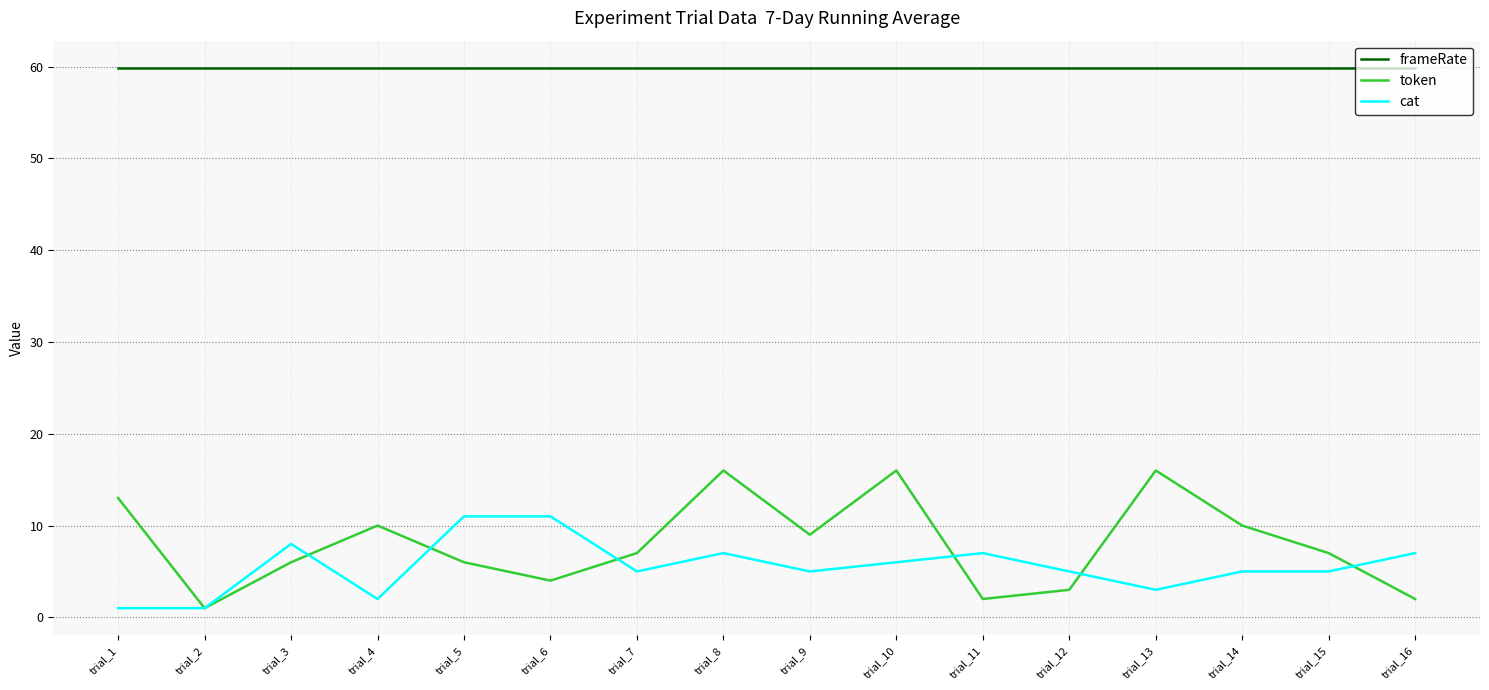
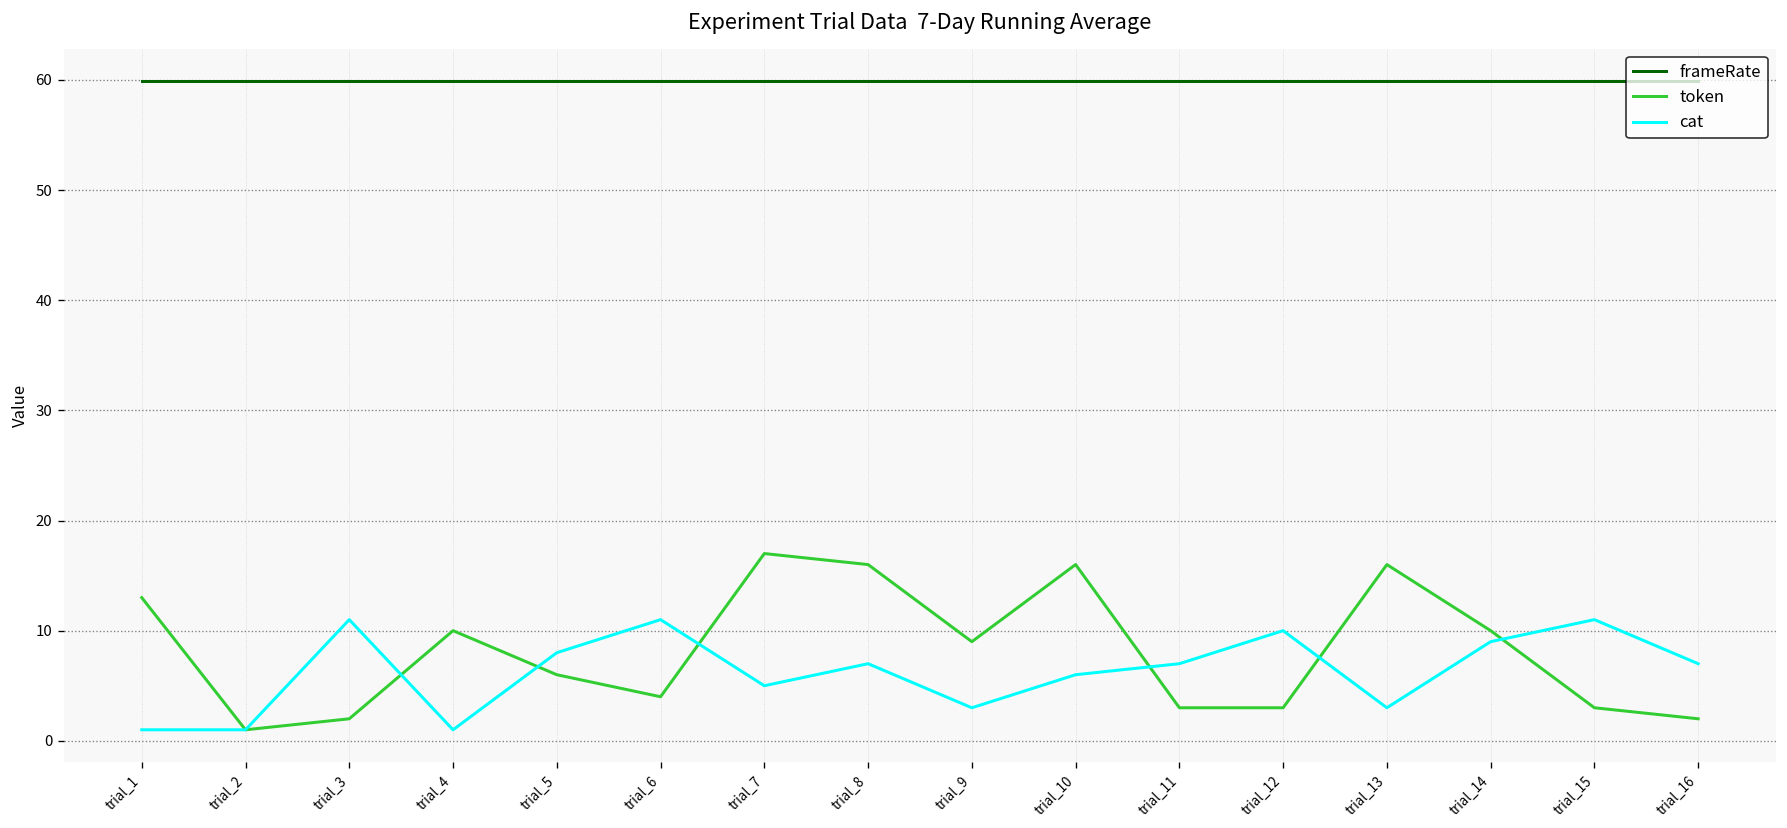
  {
    "frameRate": {
      "trial_1": 60,
      "trial_2": 60,
      "trial_3": 60,
      "trial_4": 60,
      "trial_5": 60,
      "trial_6": 60,
      "trial_7": 60,
      "trial_8": 60,
      "trial_9": 60,
      "trial_10": 60,
      "trial_11": 60,
      "trial_12": 60,
      "trial_13": 60,
      "trial_14": 60,
      "trial_15": 60
    },
    "token": {
      "trial_1": 13,
-     "trial_3": 6,
+     "trial_3": 2,
      "trial_4": 10,
      "trial_5": 6,
      "trial_6": 4,
-     "trial_7": 7,
+     "trial_7": 17,
      "trial_8": 16,
      "trial_9": 9,
      "trial_10": 16,
-     "trial_11": 2,
+     "trial_11": 3,
      "trial_12": 3,
      "trial_13": 16,
      "trial_14": 10,
-     "trial_15": 7,
+     "trial_15": 3,
      "trial_16": 2
    },
    "cat": {
      "trial_1": 1,
-     "trial_3": 8,
-     "trial_4": 2,
-     "trial_5": 11,
+     "trial_3": 11,
+     "trial_4": 1,
+     "trial_5": 8,
      "trial_6": 11,
      "trial_7": 5,
      "trial_8": 7,
-     "trial_9": 5,
+     "trial_9": 3,
      "trial_10": 6,
      "trial_11": 7,
-     "trial_12": 5,
+     "trial_12": 10,
      "trial_13": 3,
-     "trial_14": 5,
-     "trial_15": 5,
+     "trial_14": 9,
+     "trial_15": 11,
      "trial_16": 7
    }
  }
